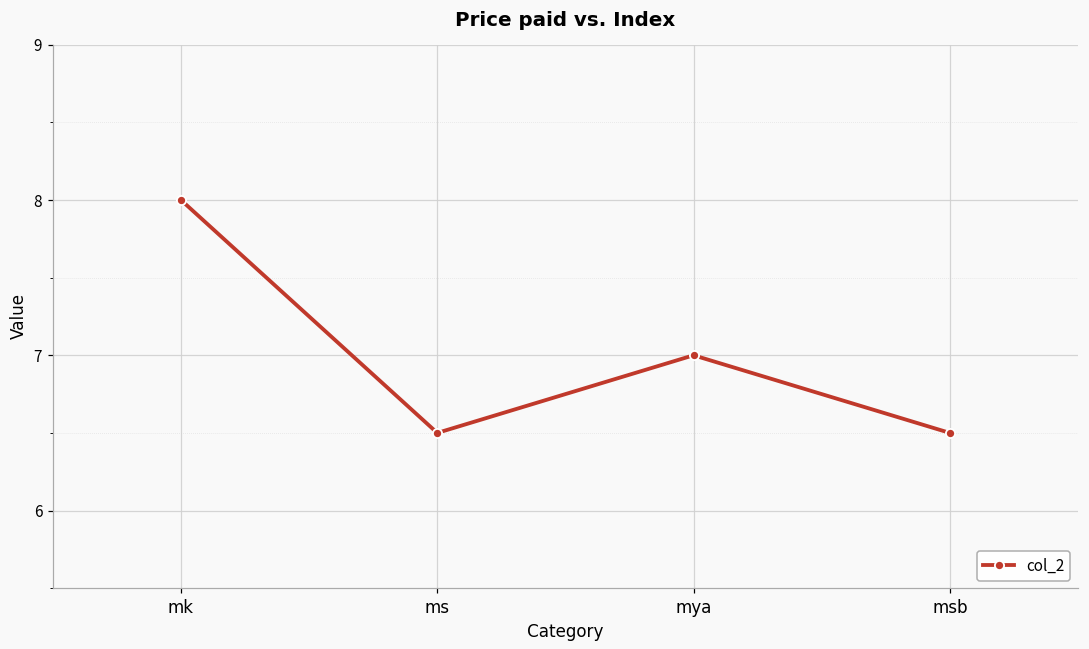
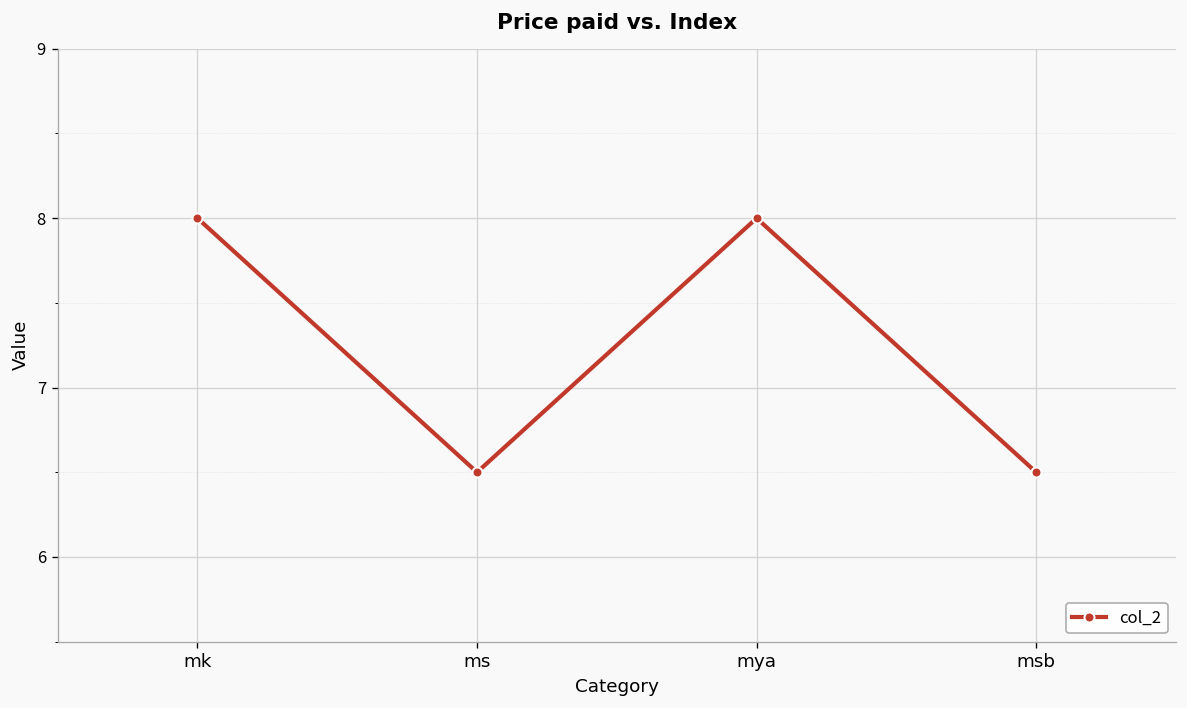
  {
    "mk": 8,
    "ms": 6.50,
-   "mya": 7,
+   "mya": 8,
    "msb": 6.50
  }
